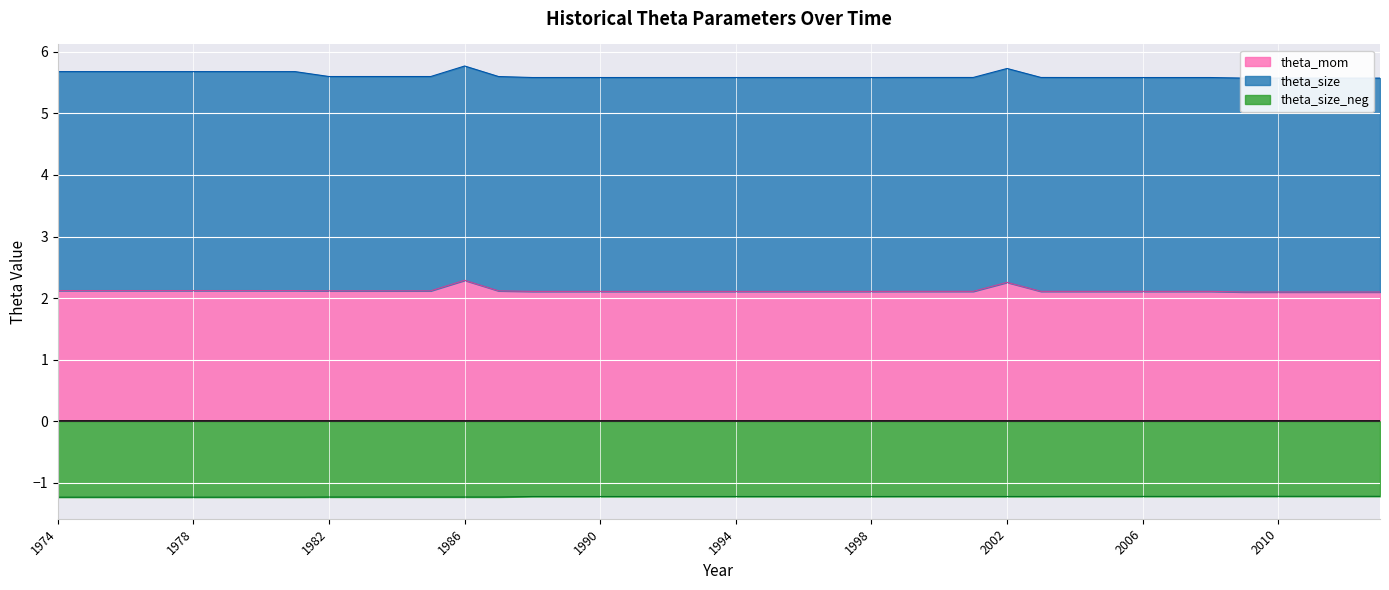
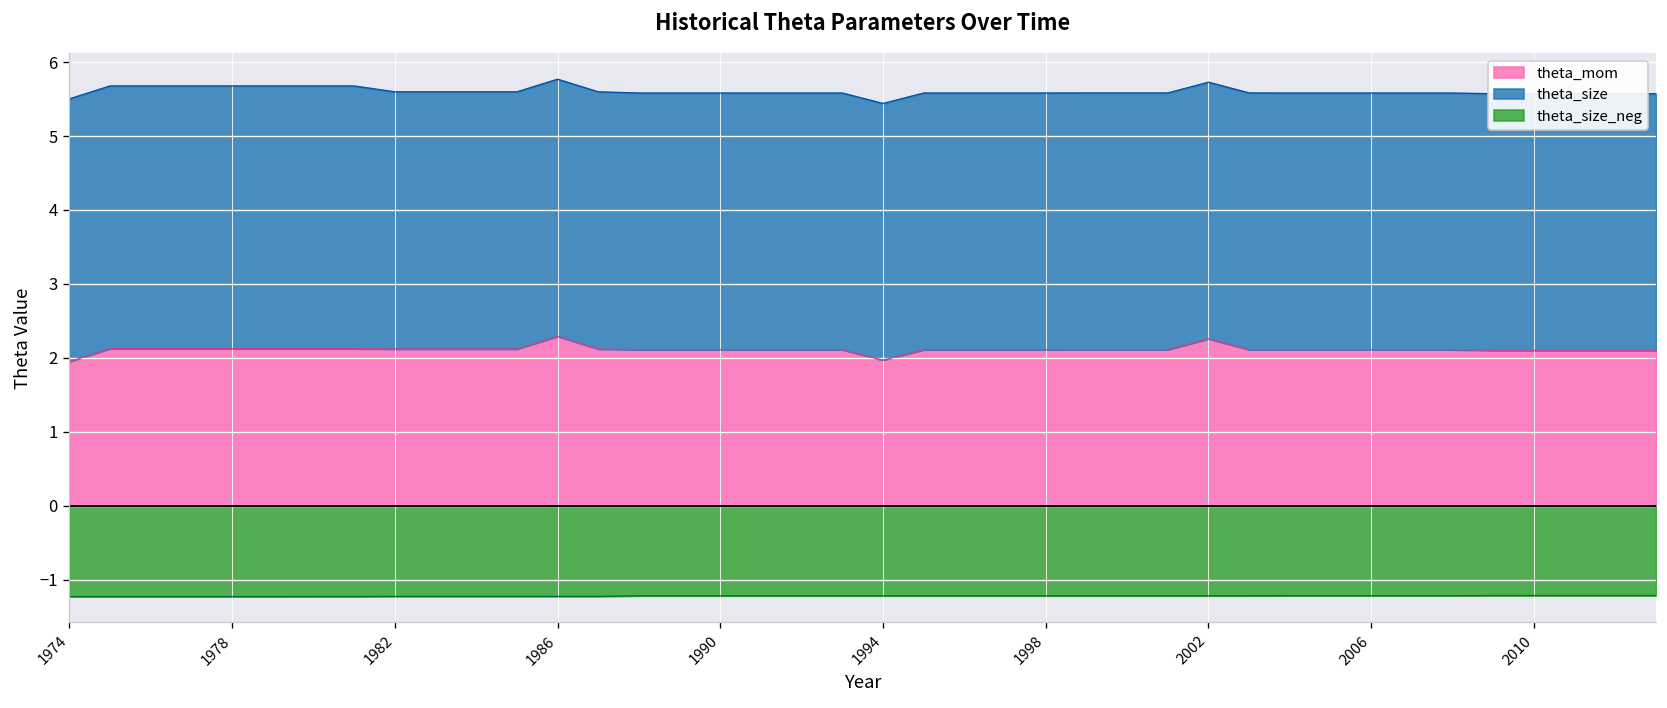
  {
    "theta_mom": {
-     "1974": 2.1,
+     "1974": 1.9,
      "1978": 2.1,
      "1982": 2.1,
      "1986": 2.3,
      "1990": 2.1,
-     "1994": 2.1,
+     "1994": 2.0,
      "1998": 2.1,
      "2002": 2.3,
      "2006": 2.1,
      "2010": 2.1
    },
    "theta_size": {
      "1974": 3.6,
      "1978": 3.6,
      "1982": 3.5,
      "1986": 3.5,
      "1990": 3.5,
      "1994": 3.5,
      "1998": 3.5,
      "2002": 3.5,
      "2006": 3.5
    }
  }
